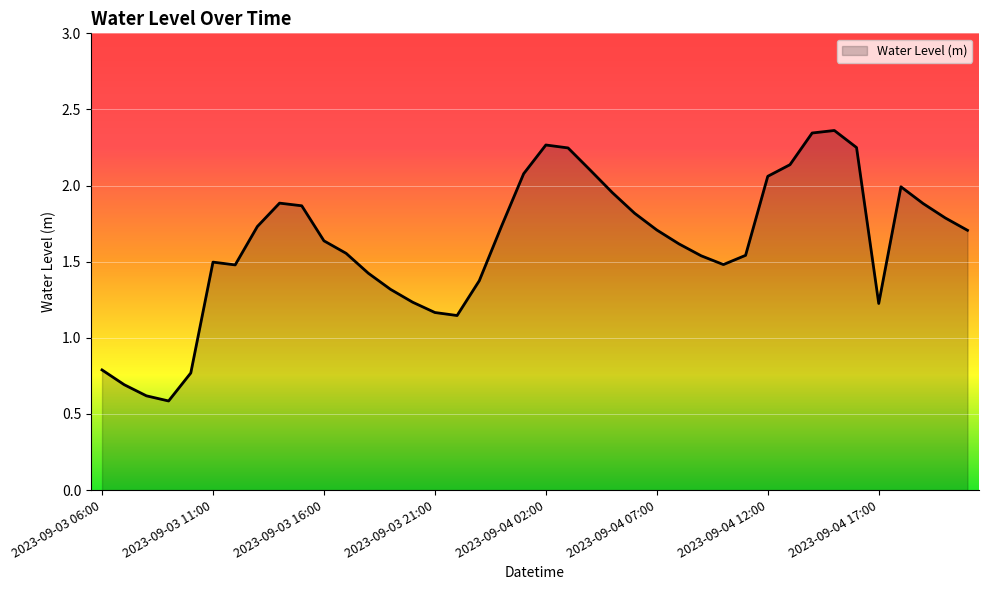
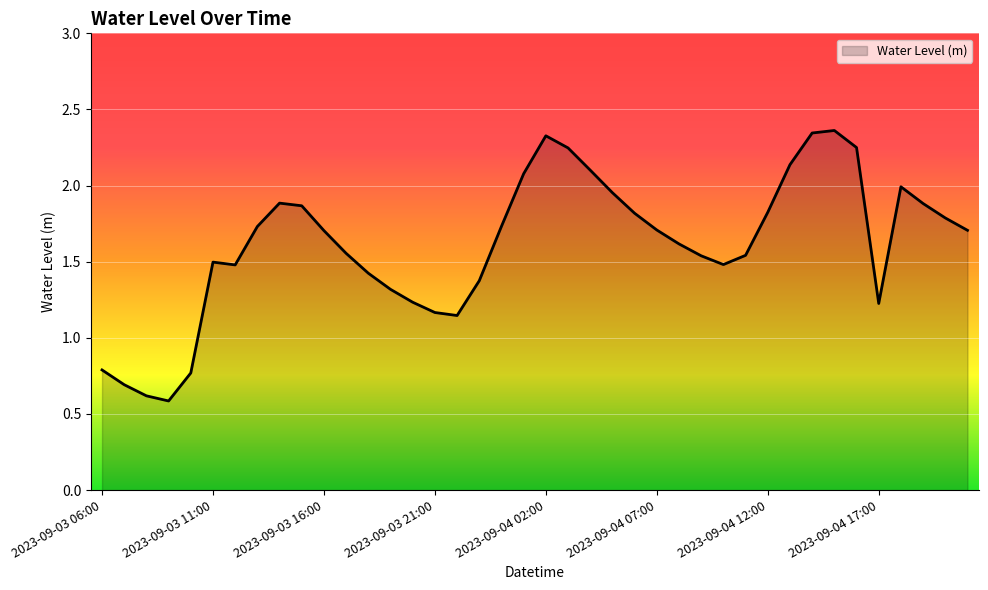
  {
    "2023-09-03 06:00": 0.79,
    "2023-09-03 11:00": 1.50,
-   "2023-09-03 16:00": 1.64,
+   "2023-09-03 16:00": 1.70,
    "2023-09-03 21:00": 1.17,
-   "2023-09-04 02:00": 2.27,
+   "2023-09-04 02:00": 2.33,
    "2023-09-04 07:00": 1.71,
-   "2023-09-04 12:00": 2.06,
+   "2023-09-04 12:00": 1.82,
    "2023-09-04 17:00": 1.23
  }
